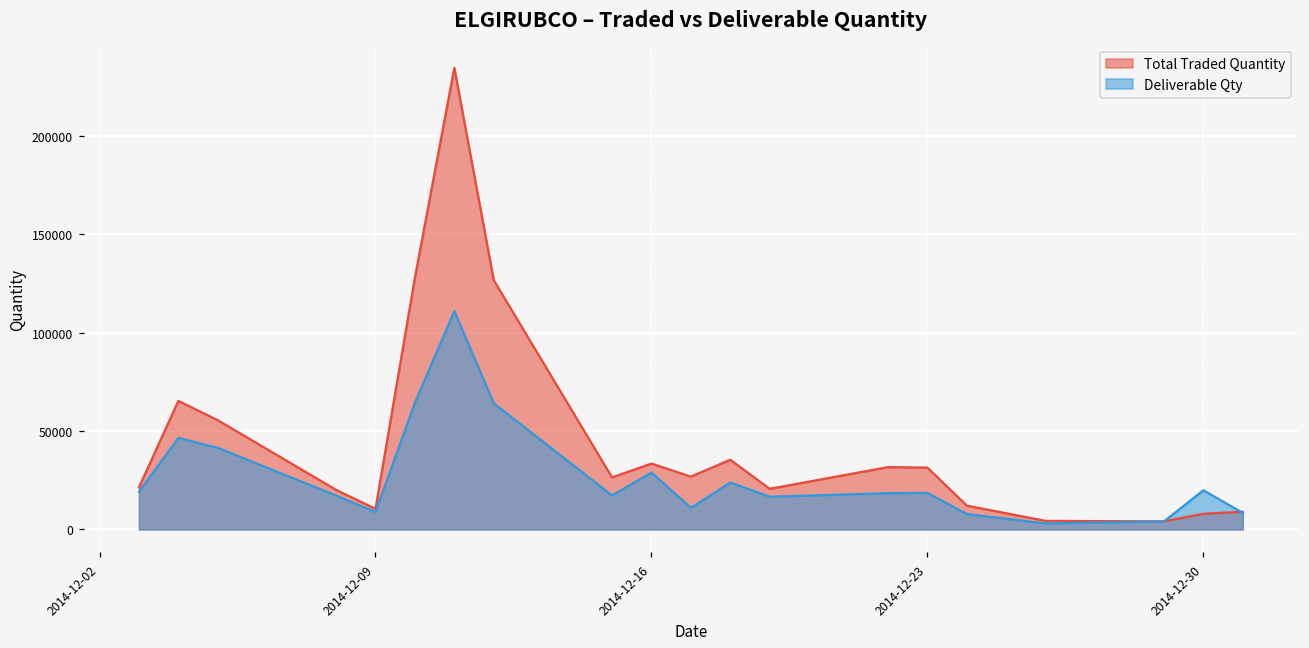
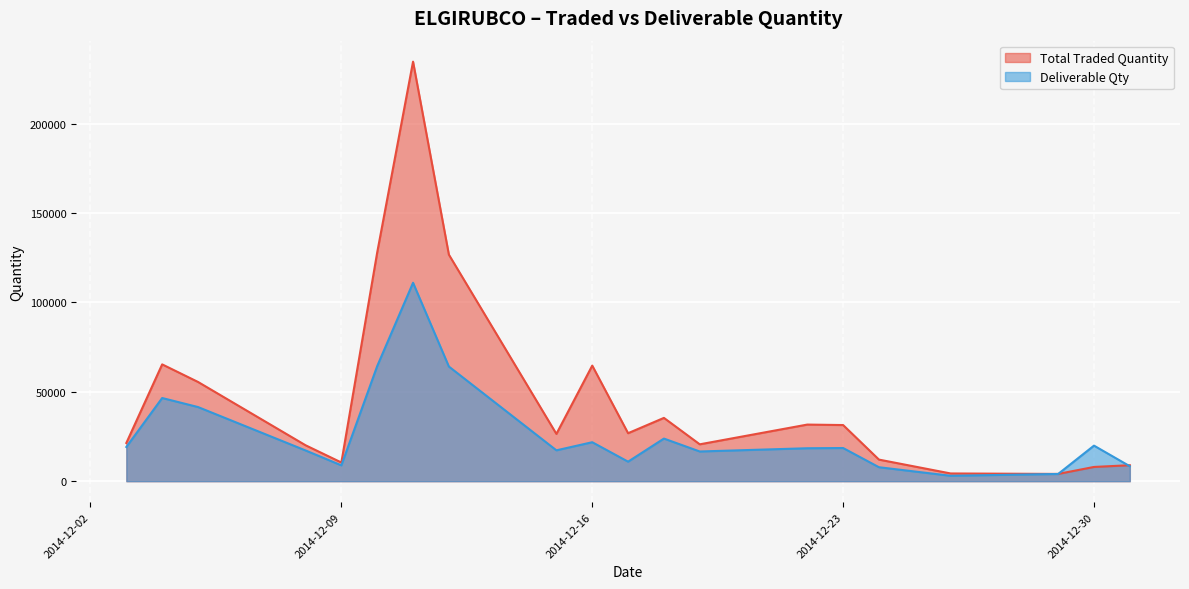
  {
    "Total Traded Quantity": {
      "2014-12-09": 10000,
-     "2014-12-16": 33000,
+     "2014-12-16": 65000,
      "2014-12-23": 31000,
      "2014-12-30": 8000
    },
    "Deliverable Qty": {
      "2014-12-09": 9000,
-     "2014-12-16": 29000,
+     "2014-12-16": 22000,
      "2014-12-23": 19000,
      "2014-12-30": 20000
    }
  }
